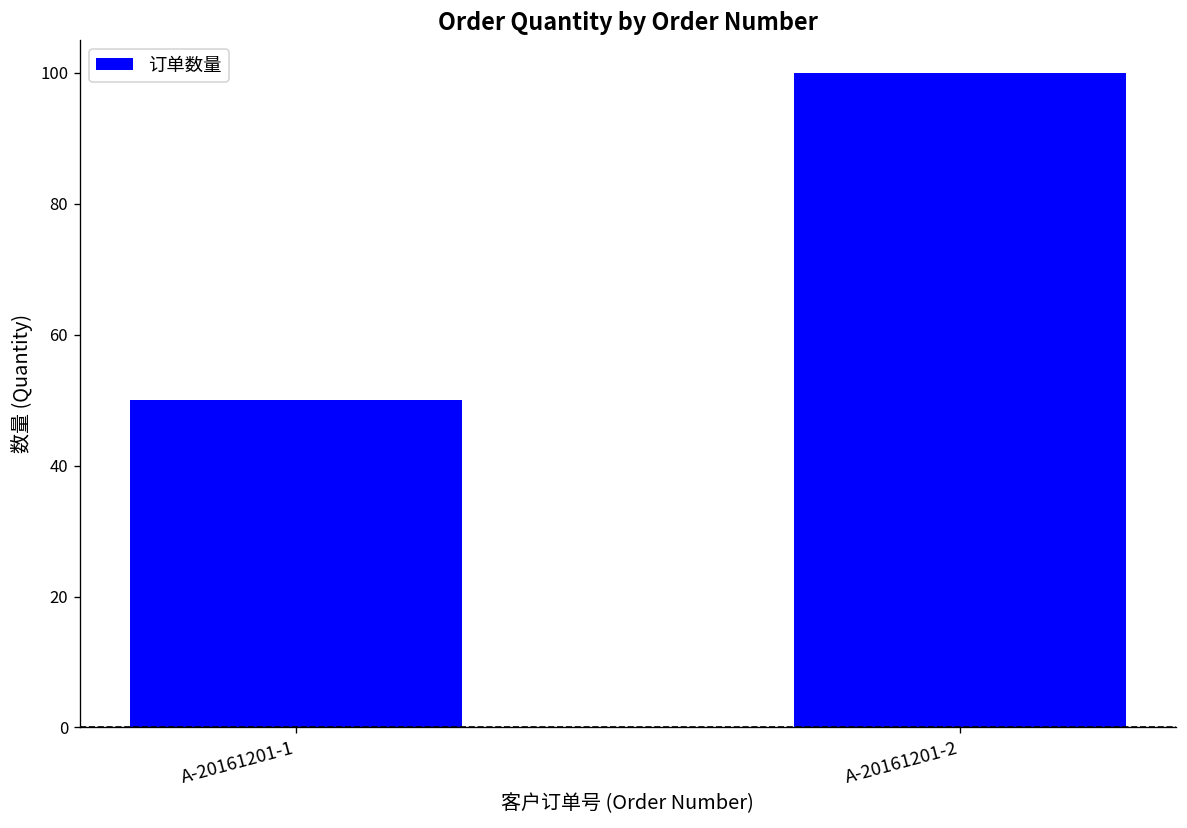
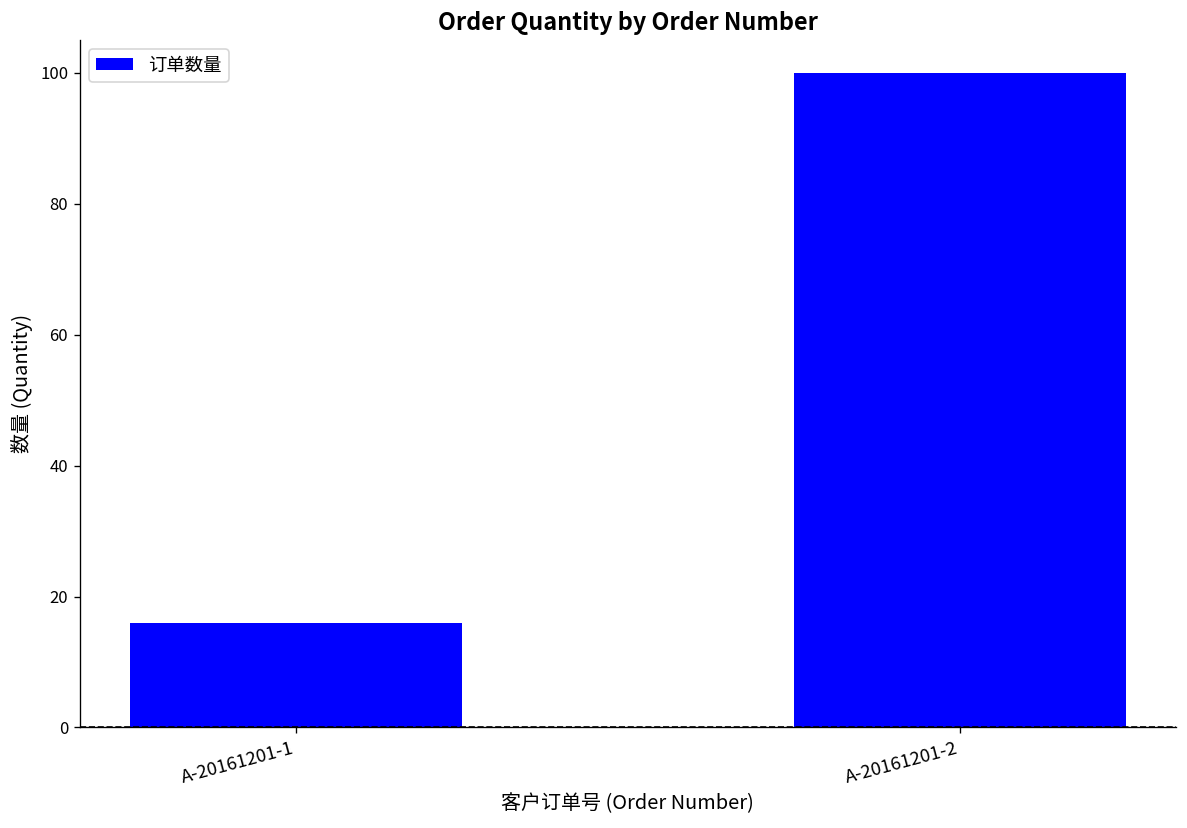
  {
-   "A-20161201-1": 50,
+   "A-20161201-1": 16,
    "A-20161201-2": 100
  }
